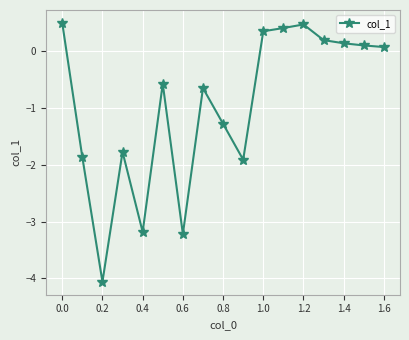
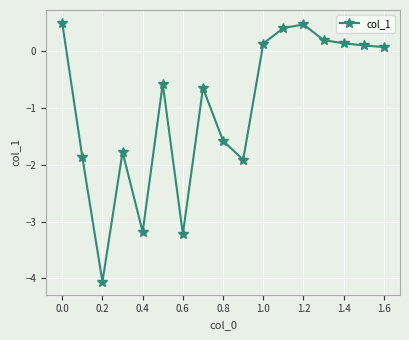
  {
    "0.0": 0.5,
    "0.2": -4.1,
    "0.4": -3.2,
    "0.6": -3.2,
-   "0.8": -1.3,
-   "1.0": 0.4,
+   "0.8": -1.6,
+   "1.0": 0.1,
    "1.2": 0.5,
    "1.4": 0.1,
    "1.6": 0.1
  }
